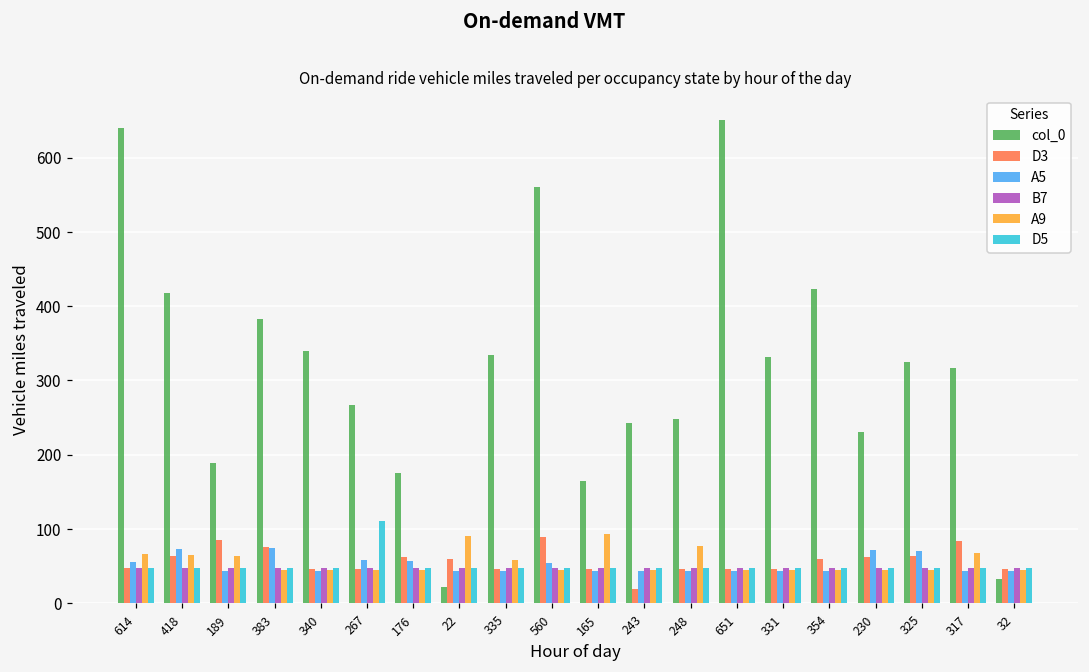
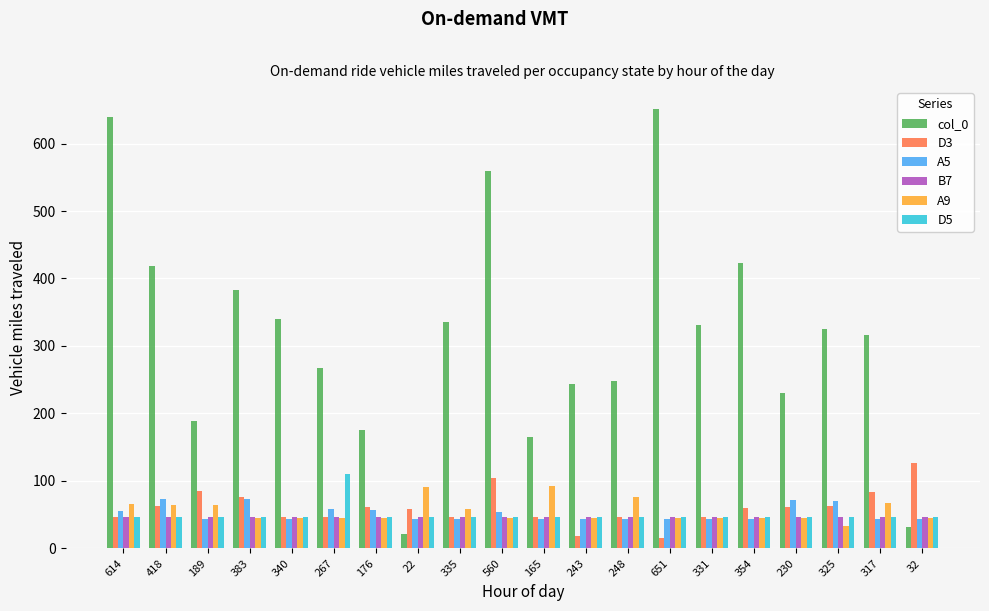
  {
    "col_0": {
      "614": 640,
      "418": 420,
      "189": 190,
      "383": 380,
      "340": 340,
      "267": 270,
      "176": 180,
      "22": 20,
      "335": 340,
      "560": 560,
      "165": 170,
      "243": 240,
      "248": 250,
      "651": 650,
      "331": 330,
      "354": 420,
      "230": 230,
      "325": 330,
      "317": 320,
      "32": 30
    },
    "D3": {
      "614": 50,
      "418": 60,
      "189": 90,
      "383": 80,
      "340": 50,
      "267": 50,
      "176": 60,
      "22": 60,
      "335": 50,
-     "560": 90,
+     "560": 110,
      "165": 50,
      "243": 20,
      "248": 50,
-     "651": 50,
+     "651": 20,
      "331": 50,
      "354": 60,
      "230": 60,
      "325": 60,
      "317": 80,
-     "32": 50
+     "32": 130
    },
    "B7": {
      "614": 50,
      "418": 50,
      "189": 50,
      "383": 50,
      "340": 50,
      "267": 50,
      "176": 50,
      "22": 50,
      "335": 50,
      "560": 50,
      "165": 50,
      "243": 50,
      "248": 50,
      "651": 50,
      "331": 50,
      "354": 50,
      "230": 50,
      "325": 50,
      "317": 50,
      "32": 50
    },
    "A9": {
      "614": 70,
      "418": 70,
      "189": 60,
      "383": 50,
      "340": 50,
      "267": 50,
      "176": 50,
      "22": 90,
      "335": 60,
      "560": 50,
      "165": 90,
      "243": 50,
      "248": 80,
      "651": 50,
      "331": 50,
      "354": 50,
      "230": 50,
-     "325": 50,
+     "325": 30,
      "317": 70,
      "32": 50
    }
  }
